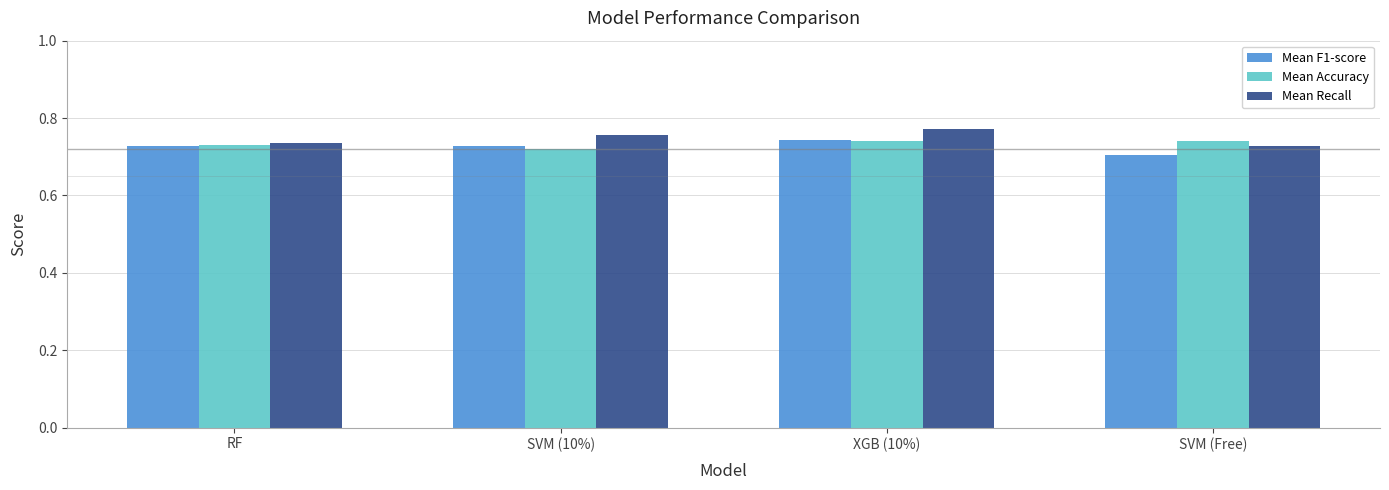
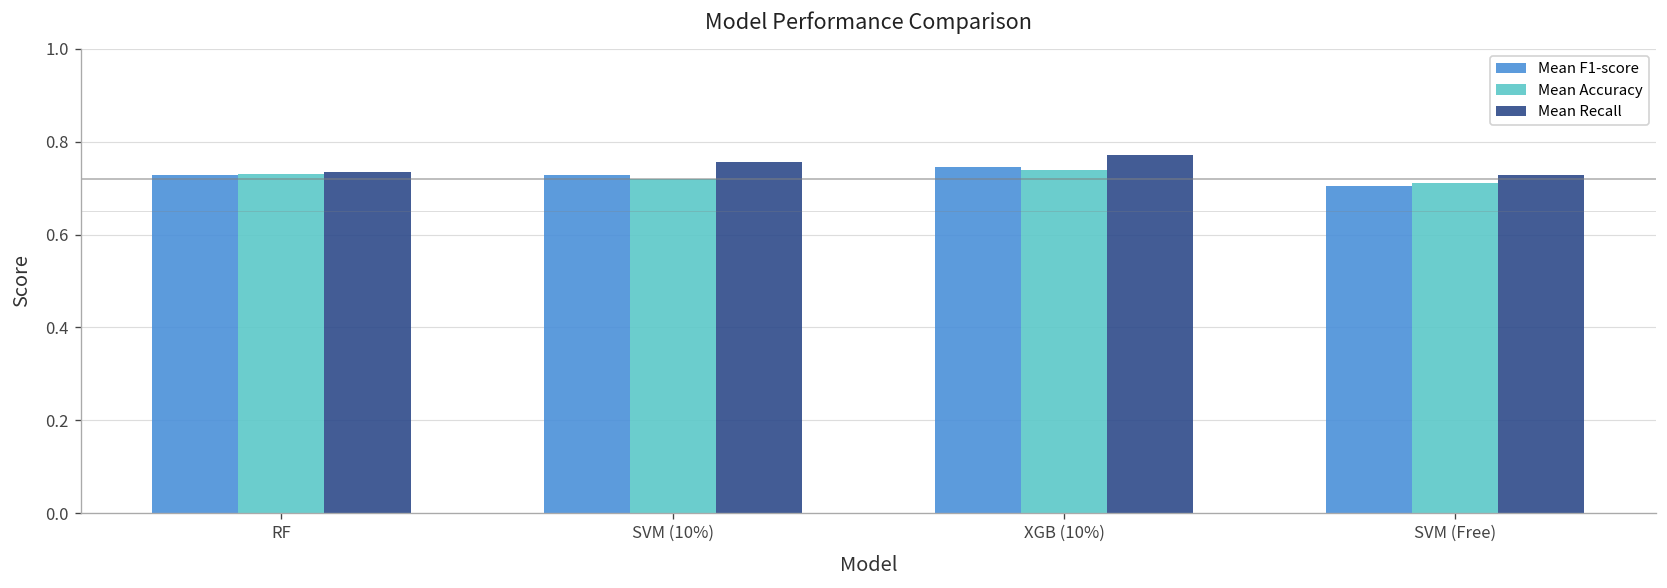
  {
    "Mean F1-score": {
      "RF": 0.73,
      "SVM (10%)": 0.73,
      "XGB (10%)": 0.74,
      "SVM (Free)": 0.71
    },
    "Mean Accuracy": {
      "RF": 0.73,
      "SVM (10%)": 0.72,
      "XGB (10%)": 0.74,
-     "SVM (Free)": 0.74
+     "SVM (Free)": 0.71
    },
    "Mean Recall": {
      "RF": 0.74,
      "SVM (10%)": 0.76,
      "XGB (10%)": 0.77,
      "SVM (Free)": 0.73
    }
  }
